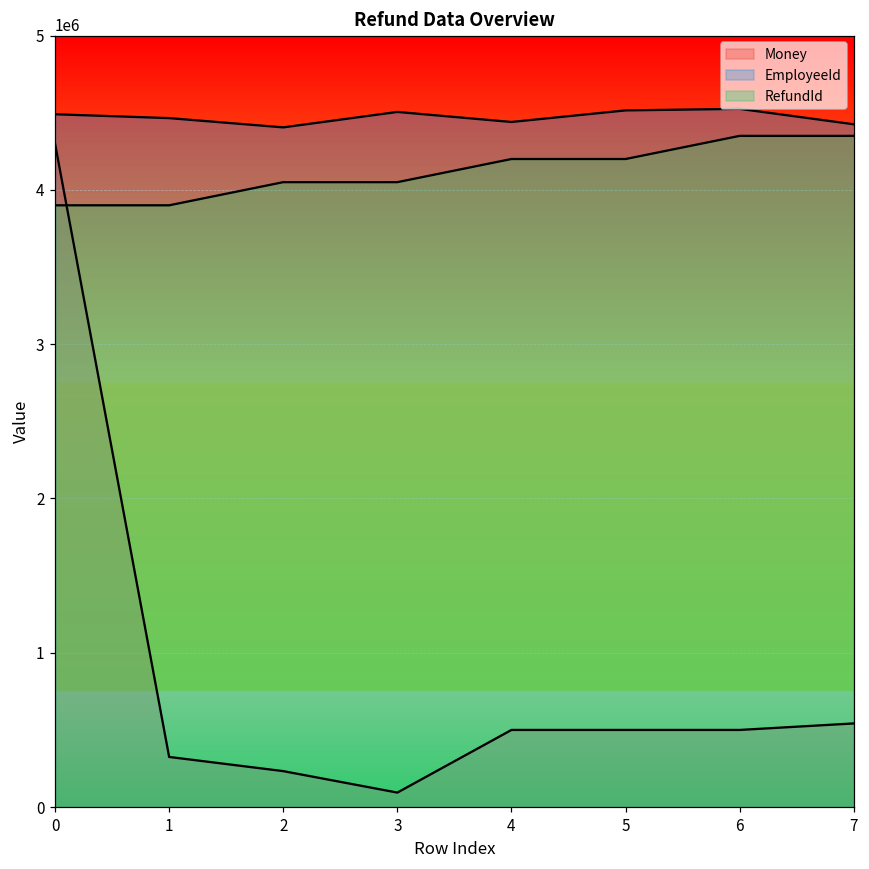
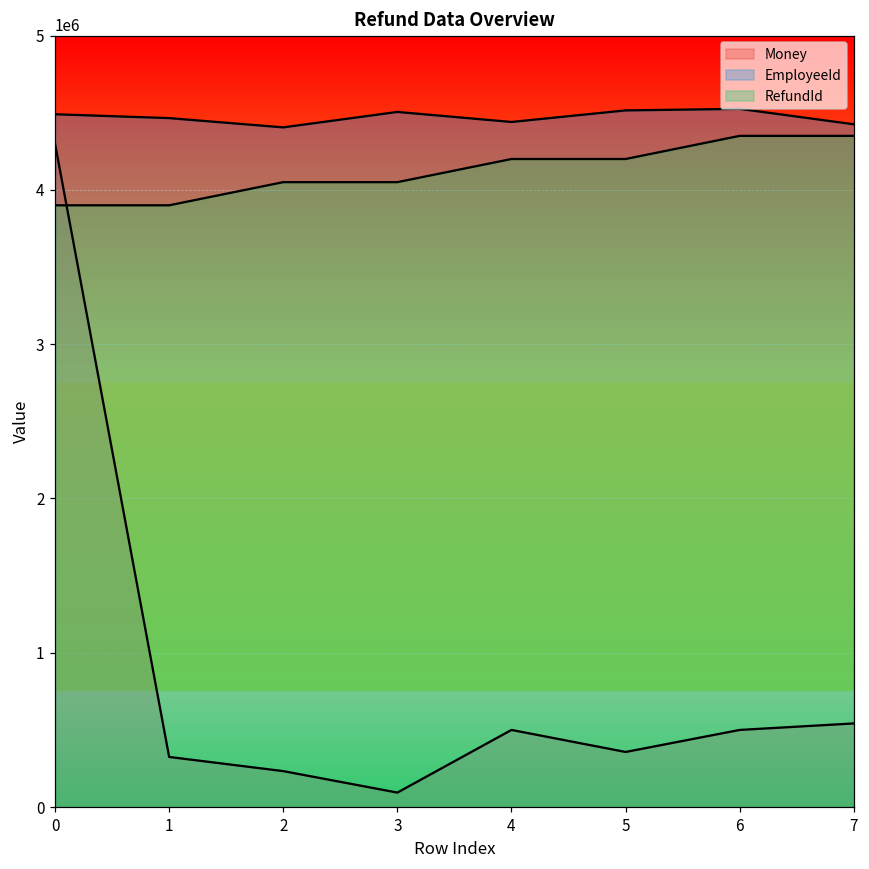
  {
    "Money": {
      "0": 4300000,
      "1": 330000,
      "2": 230000,
      "3": 90000,
      "4": 500000,
-     "5": 500000,
+     "5": 360000,
      "6": 500000,
      "7": 540000
    },
    "EmployeeId": {
      "0": 4490000,
      "1": 4470000,
      "2": 4410000,
      "3": 4510000,
      "4": 4440000,
      "5": 4520000,
      "7": 4430000
    },
    "RefundId": {
      "0": 3900000,
      "1": 3900000,
      "2": 4050000,
      "3": 4050000,
      "4": 4200000,
      "5": 4200000,
      "6": 4350000,
      "7": 4350000
    }
  }
